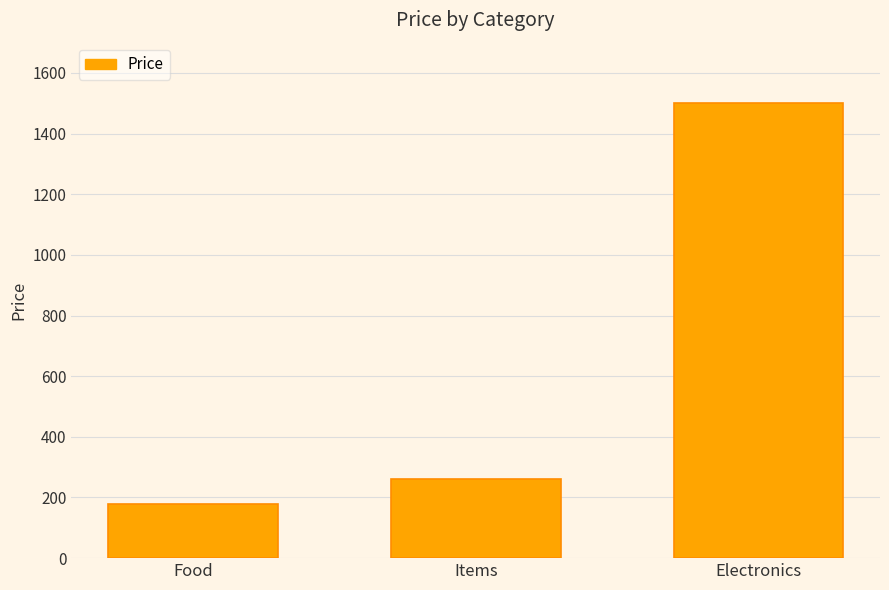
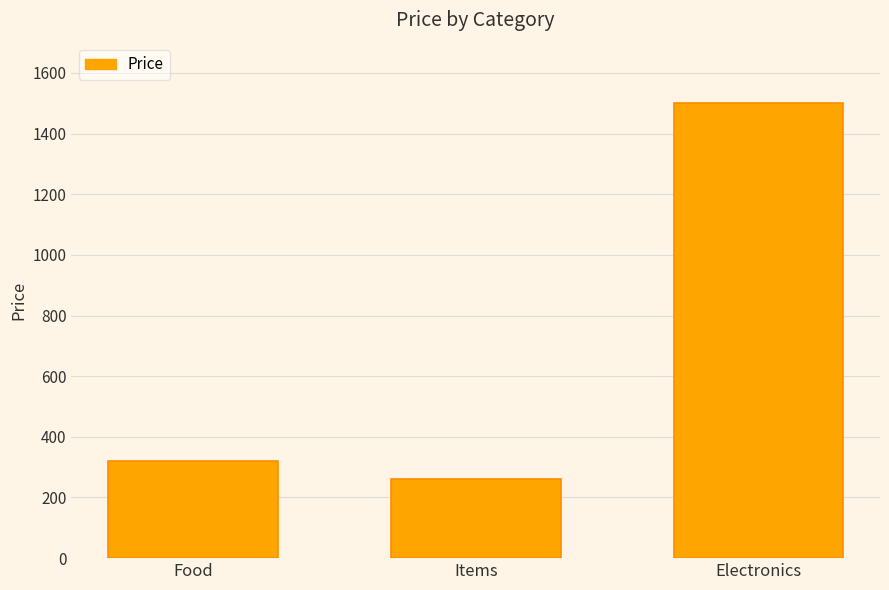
  {
-   "Food": 180,
+   "Food": 320,
    "Items": 260,
    "Electronics": 1500
  }
